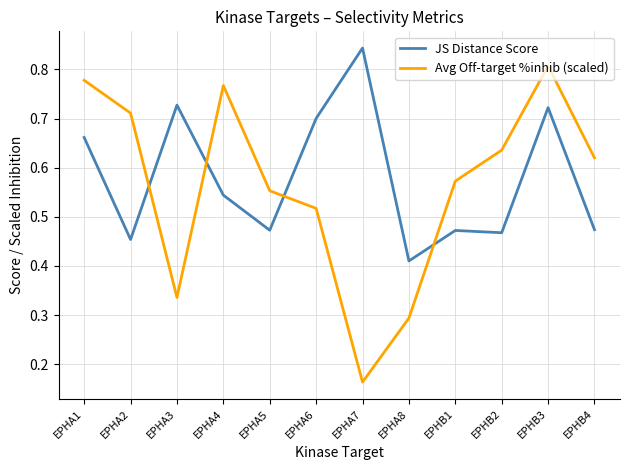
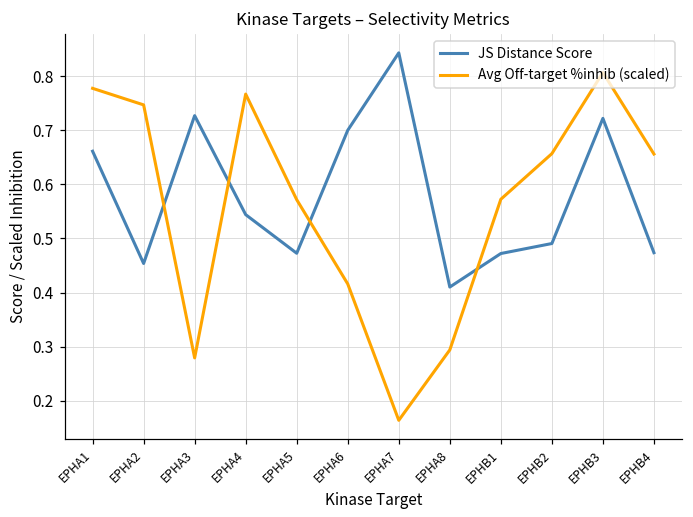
  {
    "JS Distance Score": {
      "EPHA1": 0.66,
      "EPHA2": 0.45,
      "EPHA3": 0.73,
      "EPHA4": 0.54,
      "EPHA5": 0.47,
      "EPHA6": 0.70,
      "EPHA7": 0.84,
      "EPHA8": 0.41,
      "EPHB1": 0.47,
-     "EPHB2": 0.47,
+     "EPHB2": 0.49,
      "EPHB3": 0.72,
      "EPHB4": 0.47
    },
    "Avg Off-target %inhib (scaled)": {
      "EPHA1": 0.78,
-     "EPHA2": 0.71,
-     "EPHA3": 0.34,
+     "EPHA2": 0.75,
+     "EPHA3": 0.28,
      "EPHA4": 0.77,
-     "EPHA5": 0.55,
-     "EPHA6": 0.52,
+     "EPHA5": 0.57,
+     "EPHA6": 0.42,
      "EPHA7": 0.16,
      "EPHA8": 0.29,
      "EPHB1": 0.57,
-     "EPHB2": 0.64,
-     "EPHB4": 0.62
+     "EPHB2": 0.66,
+     "EPHB4": 0.66
    }
  }
